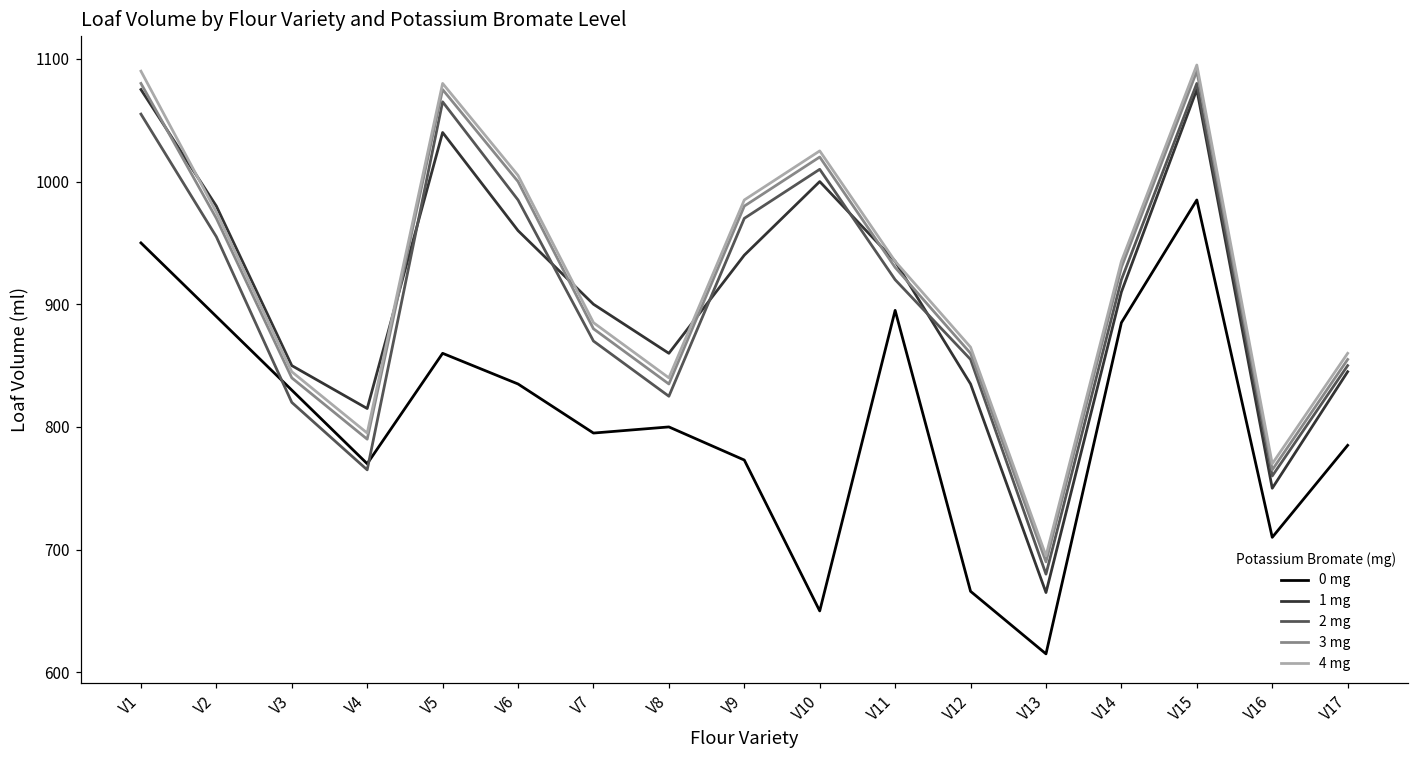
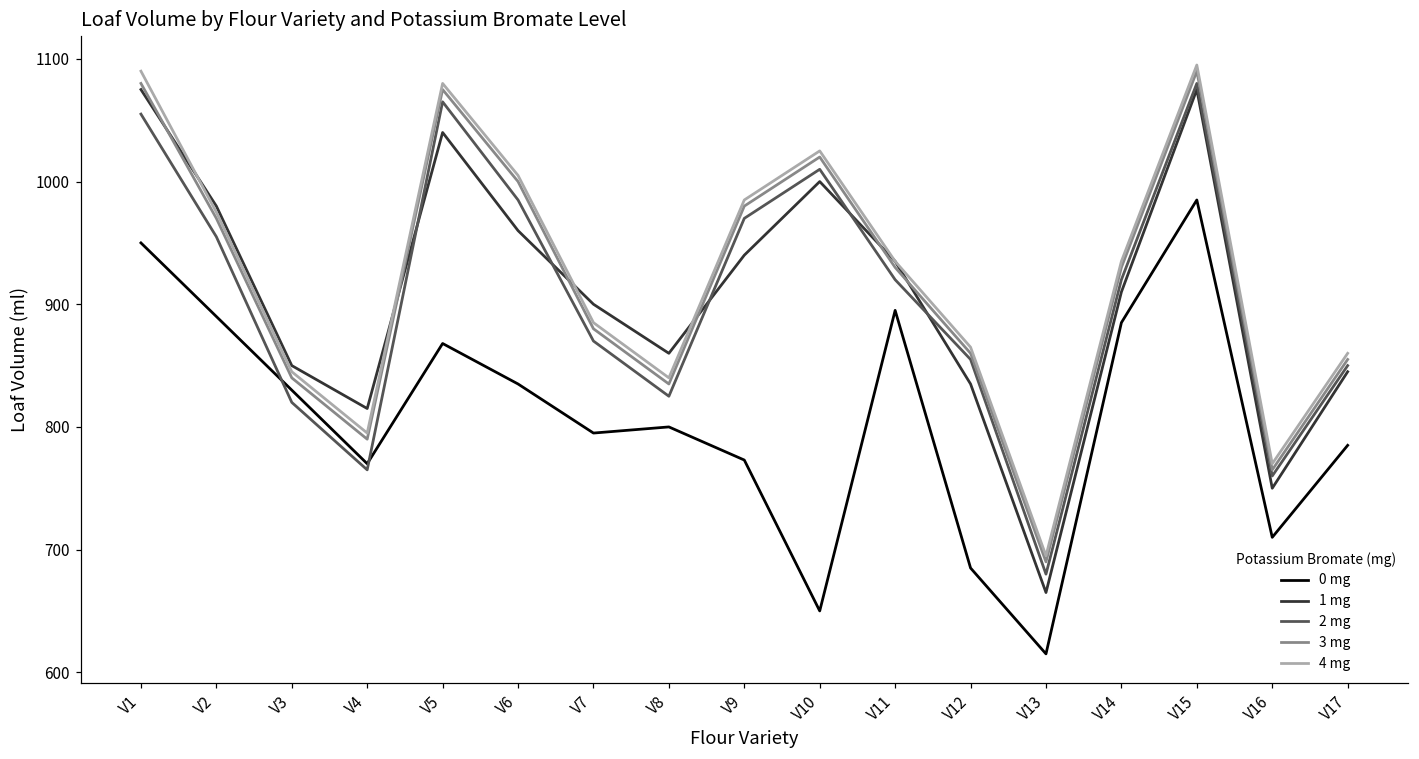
  {
    "0 mg": {
      "V1": 950,
      "V2": 890,
      "V3": 830,
      "V4": 770,
-     "V5": 860,
+     "V5": 868,
      "V6": 835,
      "V7": 795,
      "V8": 800,
      "V9": 773,
      "V10": 650,
      "V11": 895,
-     "V12": 666,
+     "V12": 685,
      "V13": 615,
      "V14": 885,
      "V15": 985,
      "V16": 710,
      "V17": 785
    }
  }
